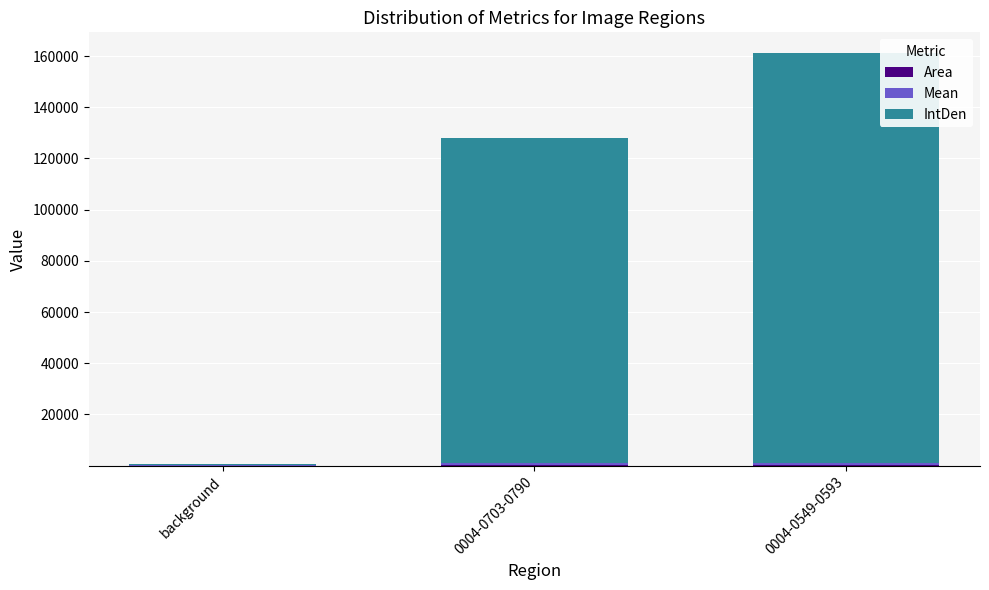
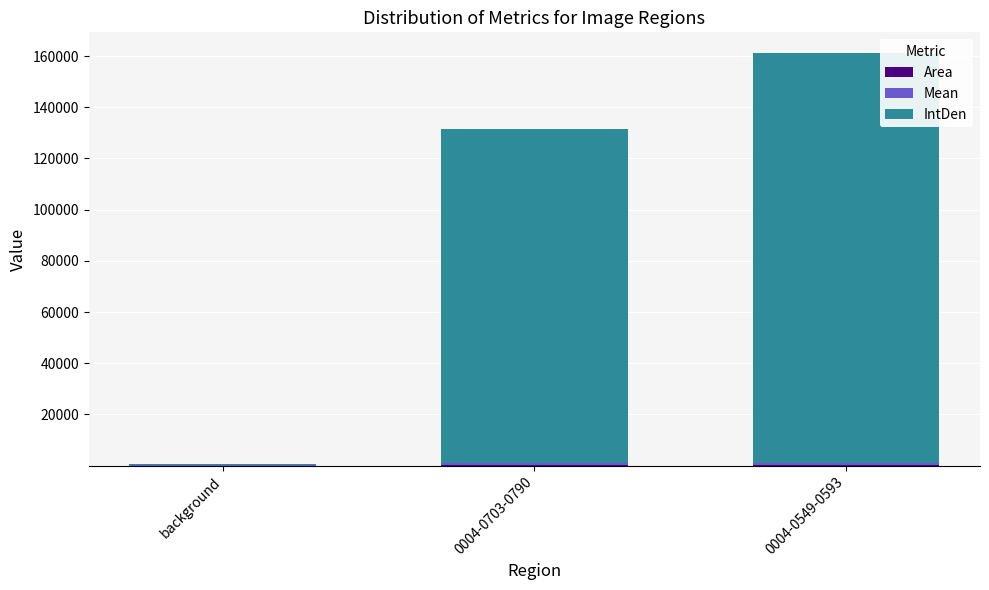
  {
    "IntDen": {
-     "0004-0703-0790": 127000,
+     "0004-0703-0790": 131000,
      "0004-0549-0593": 160000
    }
  }
